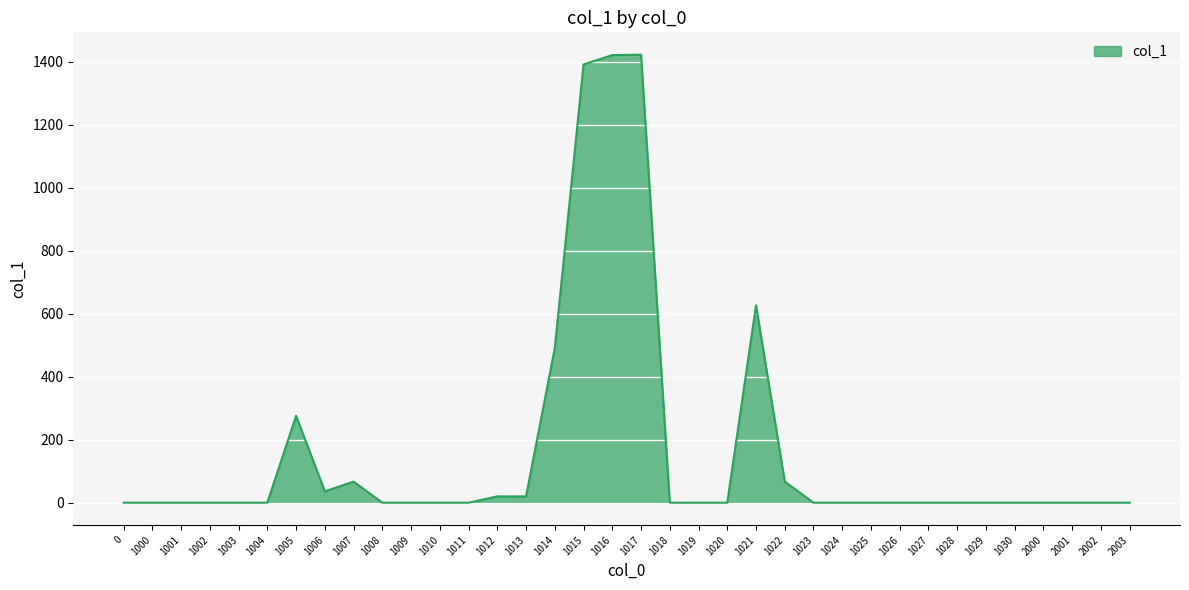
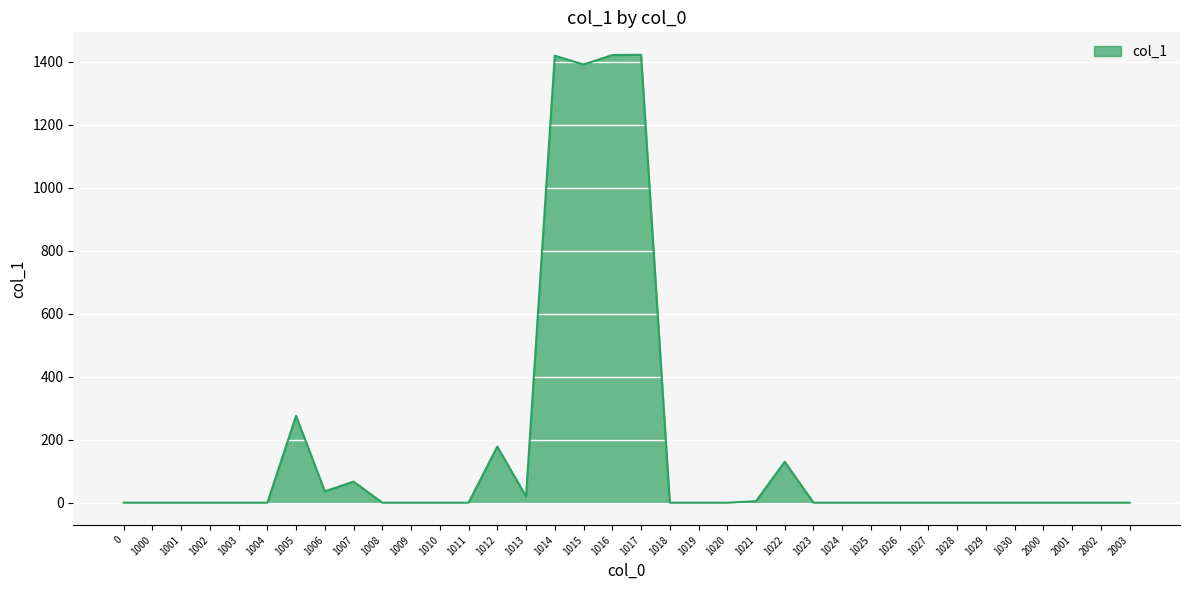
  {
    "0": 0,
    "1000": 0,
    "1001": 0,
    "1002": 0,
    "1003": 0,
    "1004": 0,
    "1005": 280,
    "1006": 40,
    "1007": 70,
    "1008": 0,
    "1009": 0,
    "1010": 0,
    "1011": 0,
-   "1012": 20,
+   "1012": 180,
    "1013": 20,
-   "1014": 490,
+   "1014": 1420,
    "1015": 1390,
    "1016": 1420,
    "1017": 1420,
    "1018": 0,
    "1019": 0,
    "1020": 0,
-   "1021": 630,
-   "1022": 70,
+   "1021": 10,
+   "1022": 130,
    "1023": 0,
    "1024": 0,
    "1025": 0,
    "1026": 0,
    "1027": 0,
    "1028": 0,
    "1029": 0,
    "1030": 0,
    "2000": 0,
    "2001": 0,
    "2002": 0,
    "2003": 0
  }
